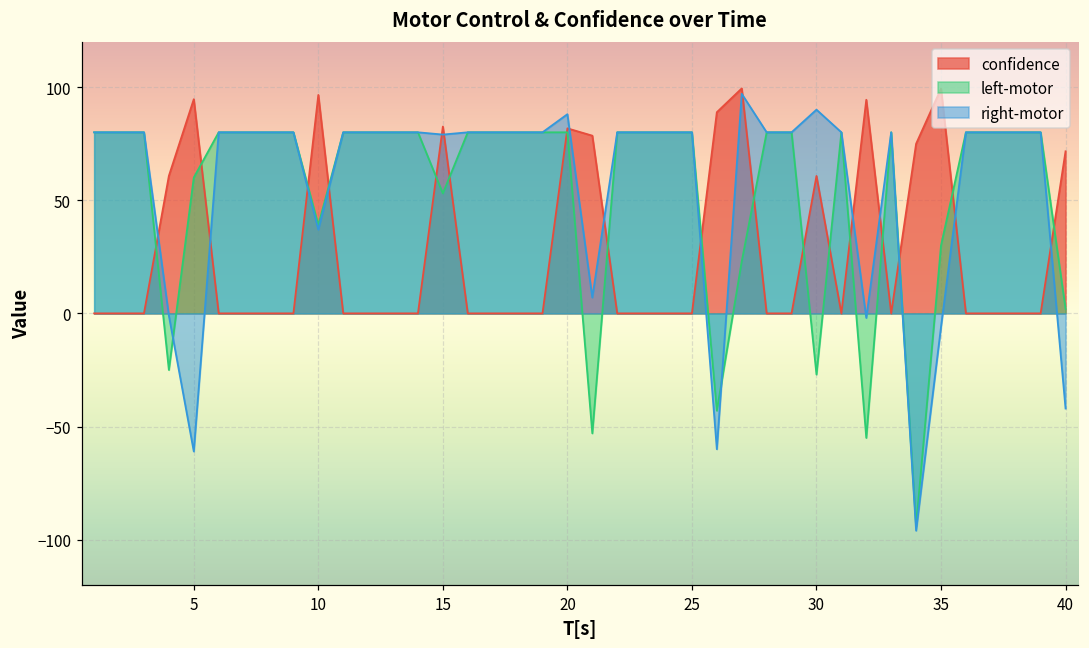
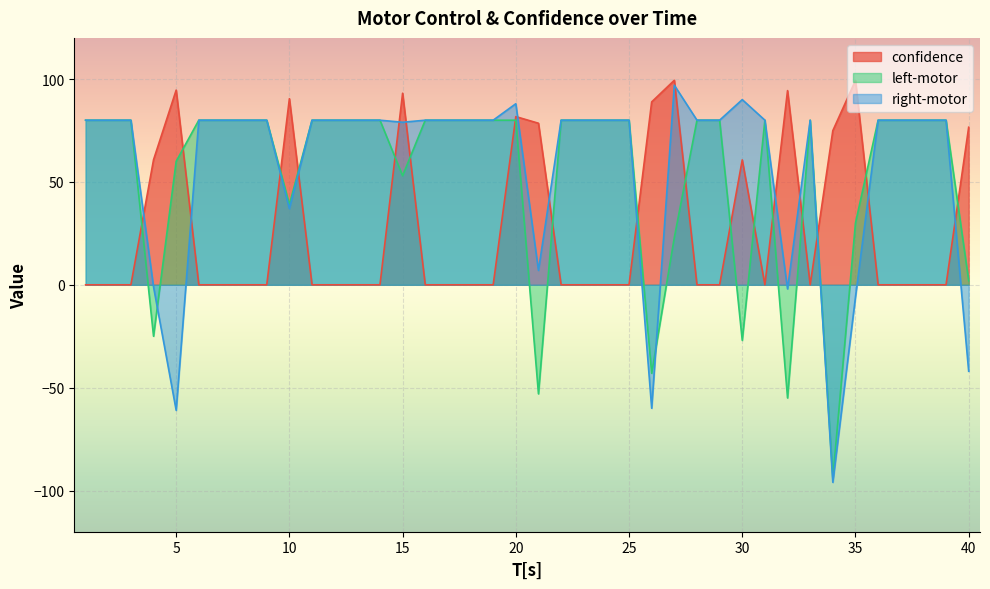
  {
    "confidence": {
      "5": 95,
-     "10": 97,
-     "15": 83,
+     "10": 90,
+     "15": 93,
      "20": 82,
      "25": 0,
      "30": 61,
-     "40": 72
+     "40": 77
    }
  }
